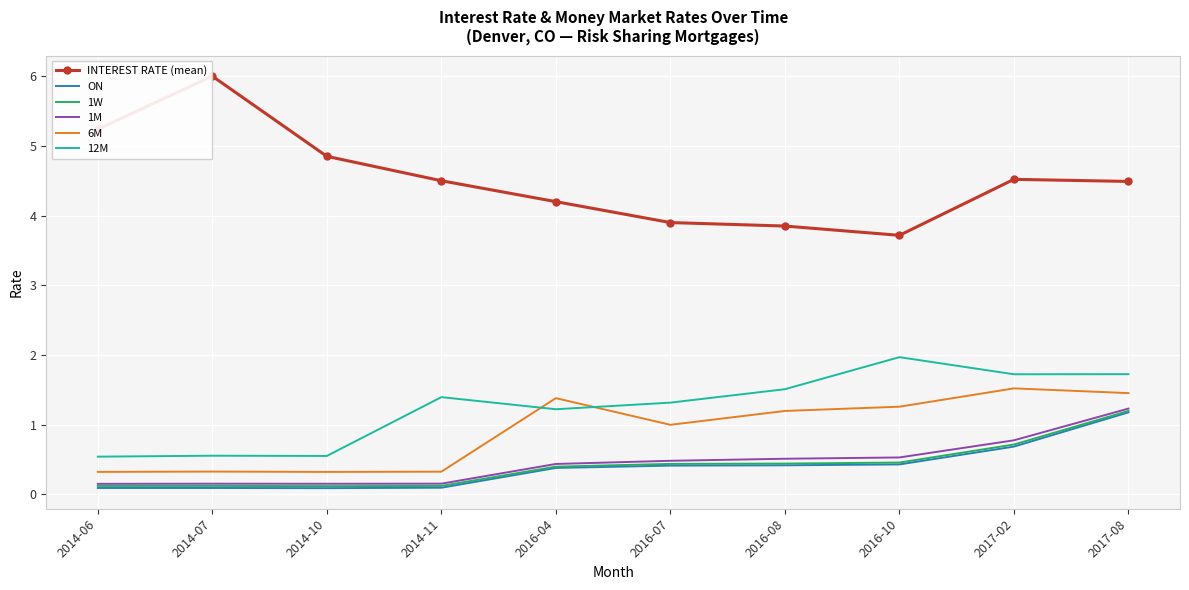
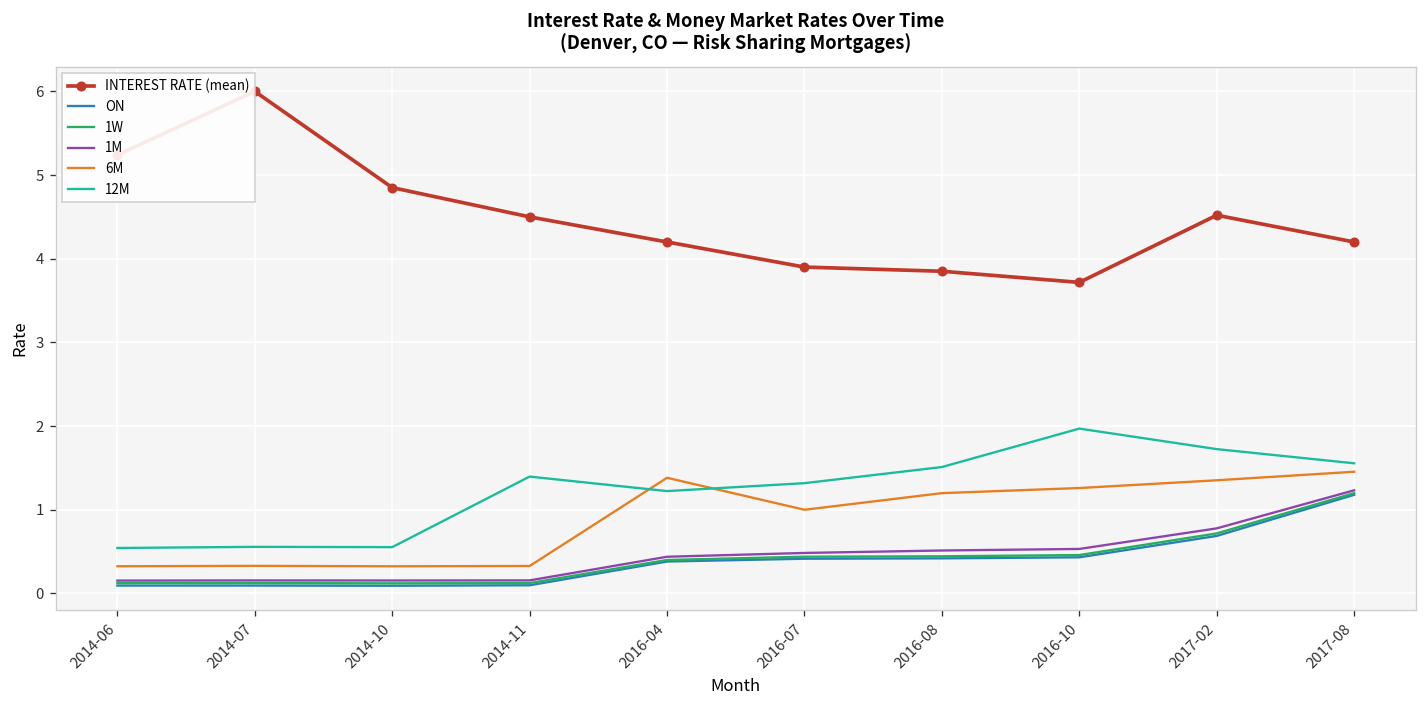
  {
    "INTEREST RATE (mean)": {
      "2014-07": 6.0,
      "2014-10": 4.9,
      "2014-11": 4.5,
      "2016-04": 4.2,
      "2016-07": 3.9,
      "2016-08": 3.9,
      "2016-10": 3.7,
      "2017-02": 4.5,
-     "2017-08": 4.5
+     "2017-08": 4.2
    },
    "1M": {
      "2016-04": 0.4,
      "2016-07": 0.5,
      "2016-08": 0.5,
      "2016-10": 0.5,
      "2017-02": 0.8
    },
    "6M": {
      "2014-06": 0.3,
      "2014-07": 0.3,
      "2014-10": 0.3,
      "2014-11": 0.3,
      "2016-04": 1.4,
      "2016-07": 1.0,
      "2016-08": 1.2,
      "2016-10": 1.3,
-     "2017-02": 1.5,
+     "2017-02": 1.4,
      "2017-08": 1.5
    },
    "12M": {
      "2014-06": 0.5,
      "2014-07": 0.6,
      "2014-10": 0.6,
      "2014-11": 1.4,
      "2016-04": 1.2,
      "2016-07": 1.3,
      "2016-08": 1.5,
      "2016-10": 2.0,
      "2017-02": 1.7,
-     "2017-08": 1.7
+     "2017-08": 1.6
    }
  }
